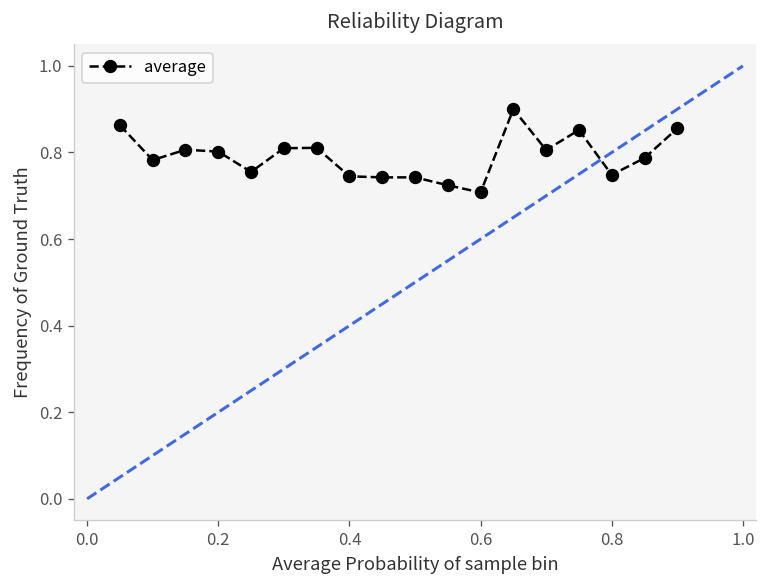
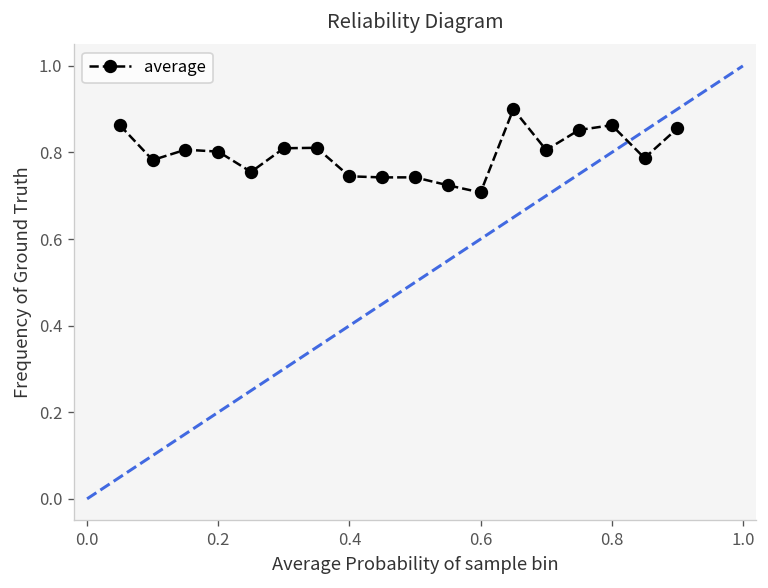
  {
    "average": {
      "0.2": 0.80,
      "0.4": 0.74,
      "0.6": 0.71,
-     "0.8": 0.75
+     "0.8": 0.86
    }
  }
